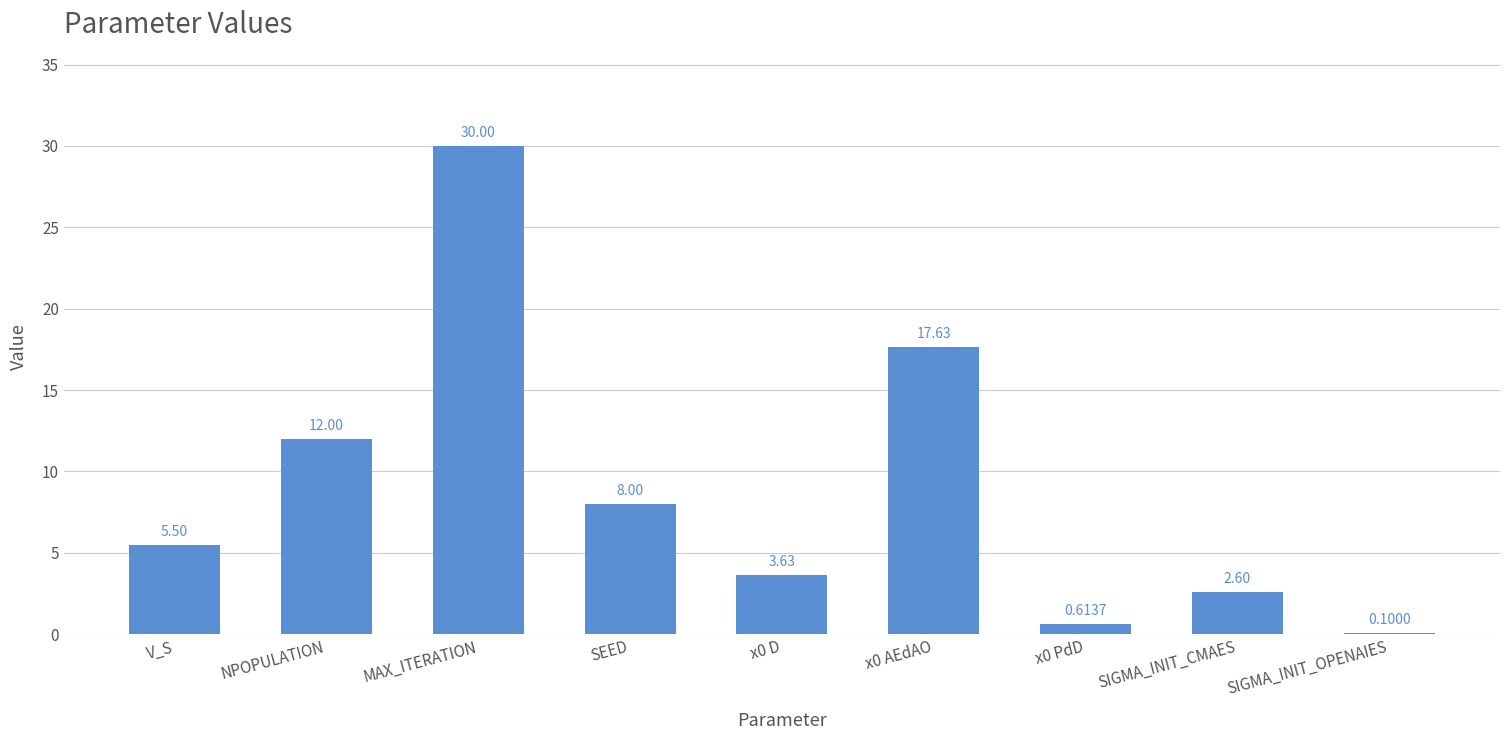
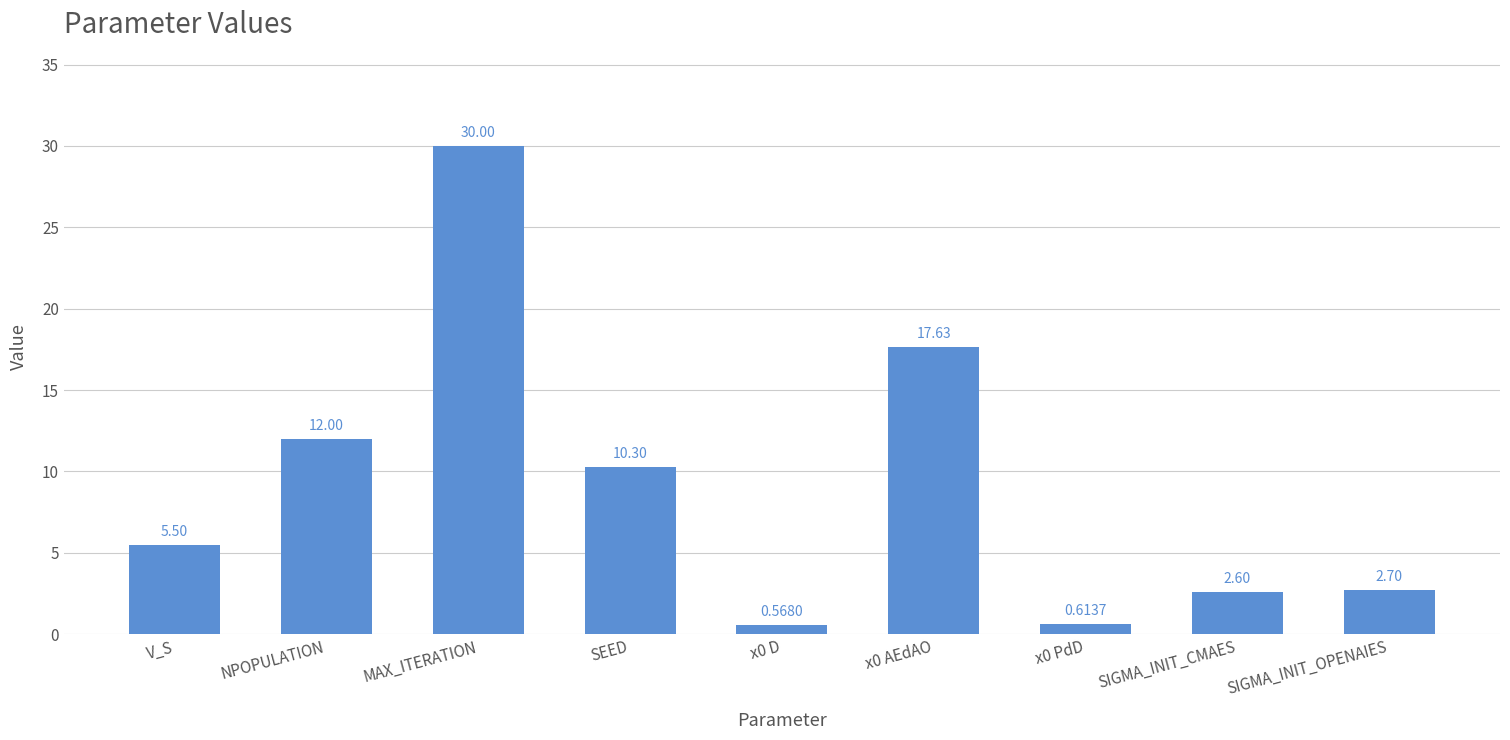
  {
    "V_S": 5.50,
    "NPOPULATION": 12.00,
    "MAX_ITERATION": 30.00,
-   "SEED": 8.00,
-   "x0 D": 3.63,
+   "SEED": 10.30,
+   "x0 D": 0.5680,
    "x0 AEdAO": 17.63,
    "x0 PdD": 0.6137,
    "SIGMA_INIT_CMAES": 2.60,
-   "SIGMA_INIT_OPENAIES": 0.1000
+   "SIGMA_INIT_OPENAIES": 2.70
  }
